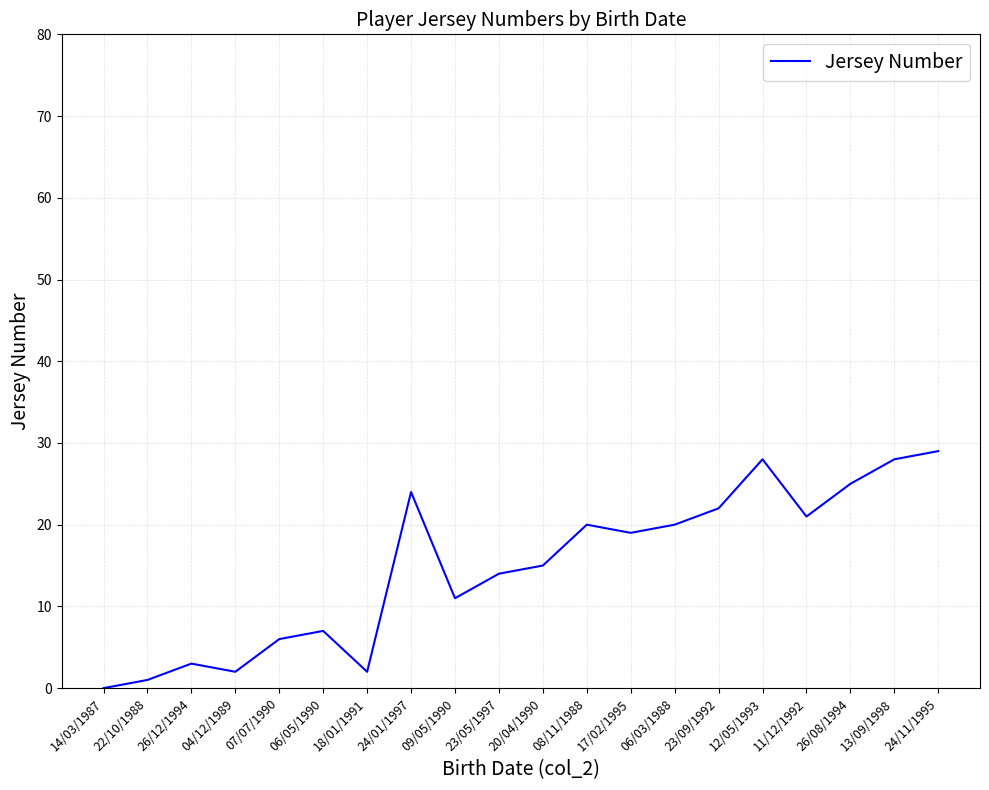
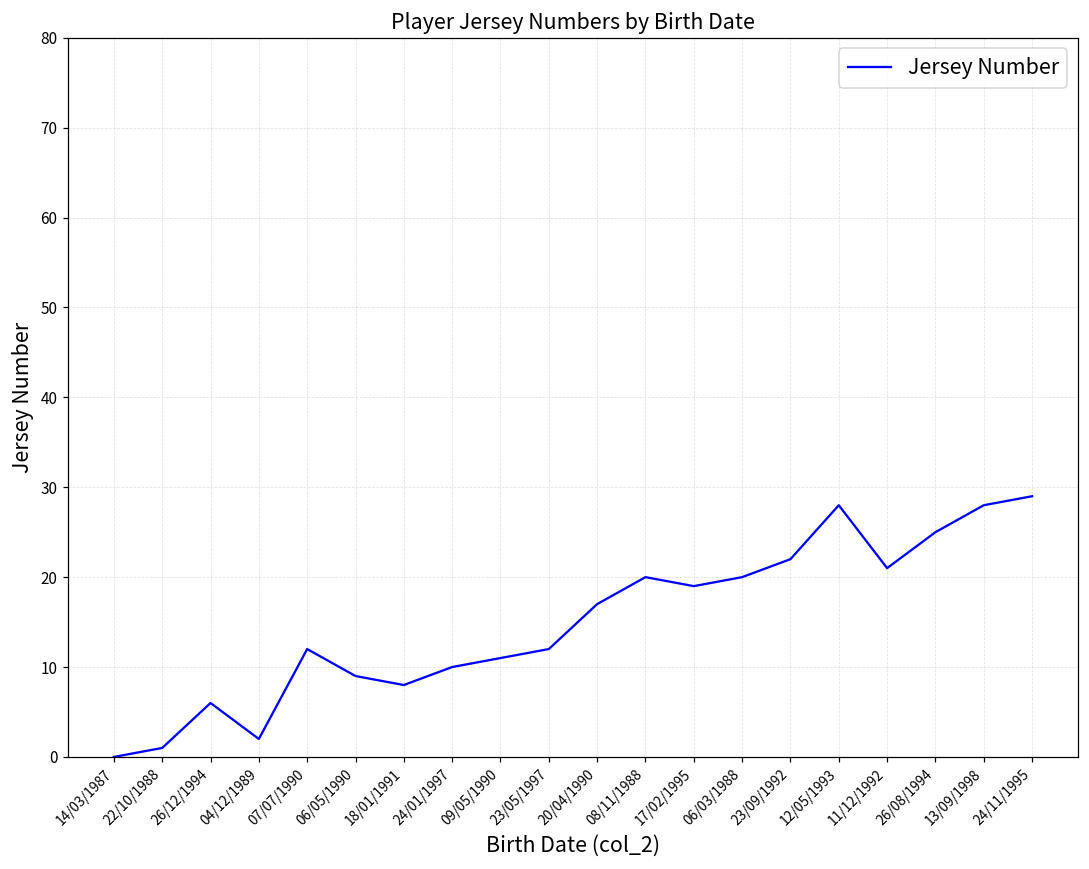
  {
    "14/03/1987": 0,
    "22/10/1988": 1,
-   "26/12/1994": 3,
+   "26/12/1994": 6,
    "04/12/1989": 2,
-   "07/07/1990": 6,
-   "06/05/1990": 7,
-   "18/01/1991": 2,
-   "24/01/1997": 24,
+   "07/07/1990": 12,
+   "06/05/1990": 9,
+   "18/01/1991": 8,
+   "24/01/1997": 10,
    "09/05/1990": 11,
-   "23/05/1997": 14,
-   "20/04/1990": 15,
+   "23/05/1997": 12,
+   "20/04/1990": 17,
    "08/11/1988": 20,
    "17/02/1995": 19,
    "06/03/1988": 20,
    "23/09/1992": 22,
    "12/05/1993": 28,
    "11/12/1992": 21,
    "26/08/1994": 25,
    "13/09/1998": 28,
    "24/11/1995": 29
  }
